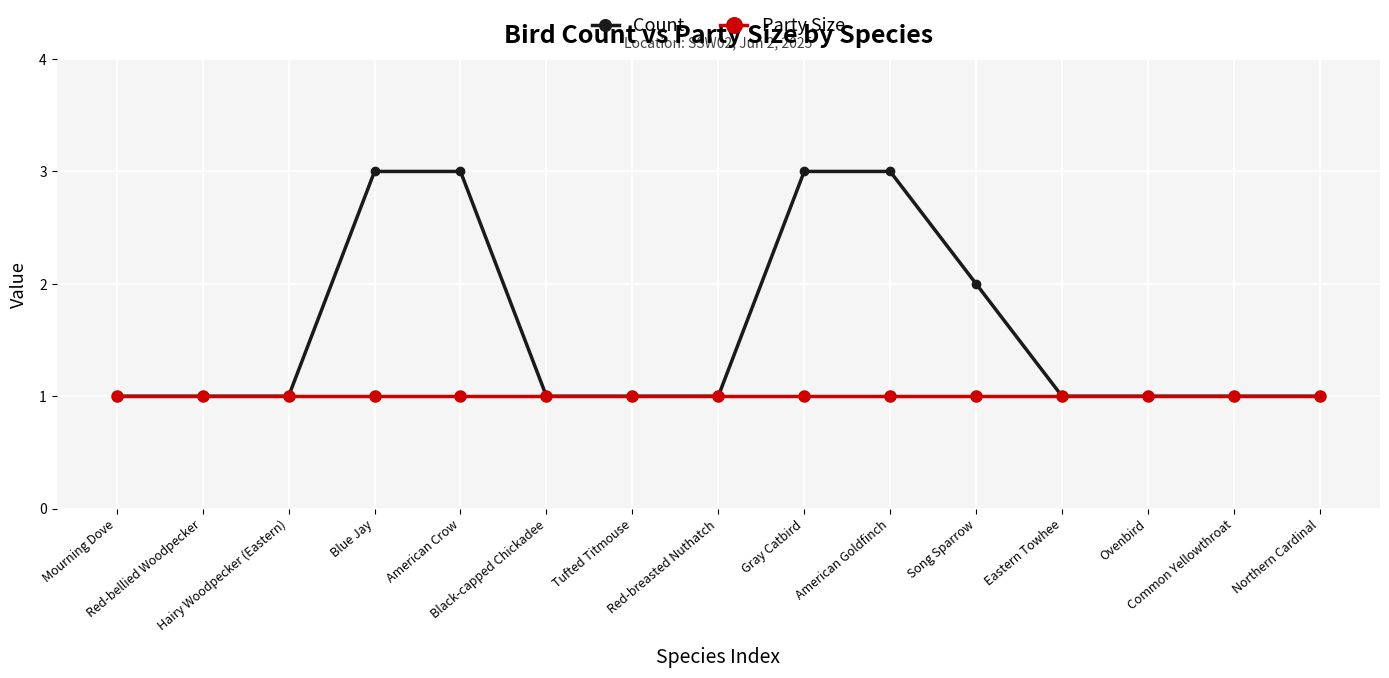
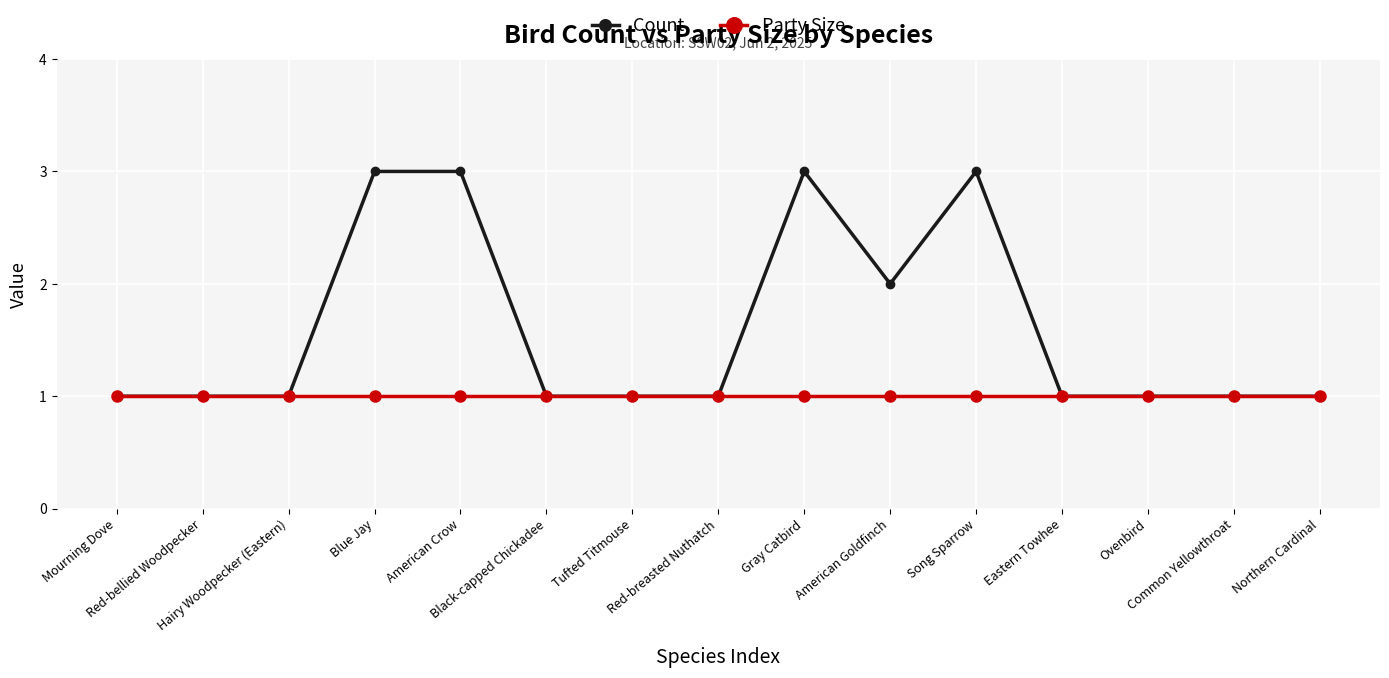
  {
    "Count": {
      "Blue Jay": 3,
      "American Crow": 3,
      "Gray Catbird": 3,
-     "American Goldfinch": 3,
-     "Song Sparrow": 2
+     "American Goldfinch": 2,
+     "Song Sparrow": 3
    },
    "Party Size": {
      "Blue Jay": 1,
      "American Crow": 1,
      "Gray Catbird": 1,
      "American Goldfinch": 1,
      "Song Sparrow": 1
    }
  }
